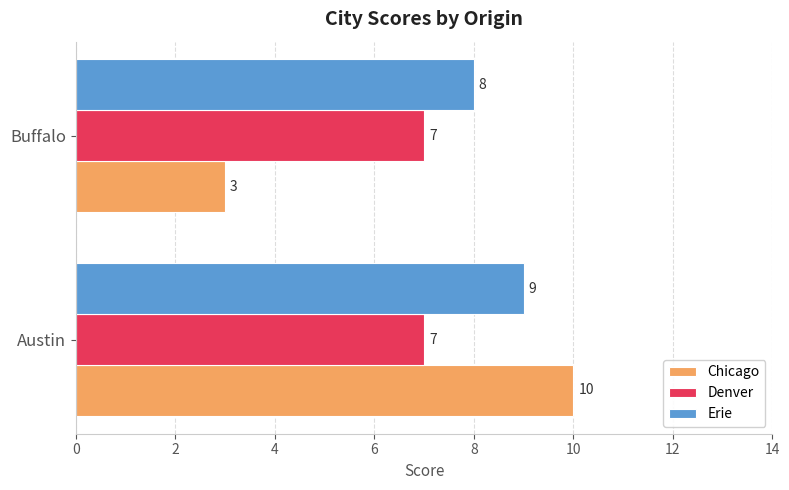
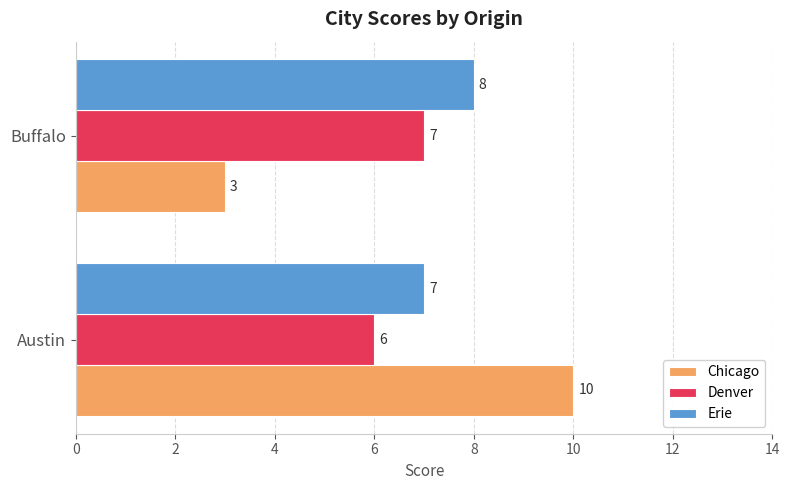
  {
    "Chicago": {
      "Buffalo": 3,
      "Austin": 10
    },
    "Denver": {
      "Buffalo": 7,
-     "Austin": 7
+     "Austin": 6
    },
    "Erie": {
      "Buffalo": 8,
-     "Austin": 9
+     "Austin": 7
    }
  }
